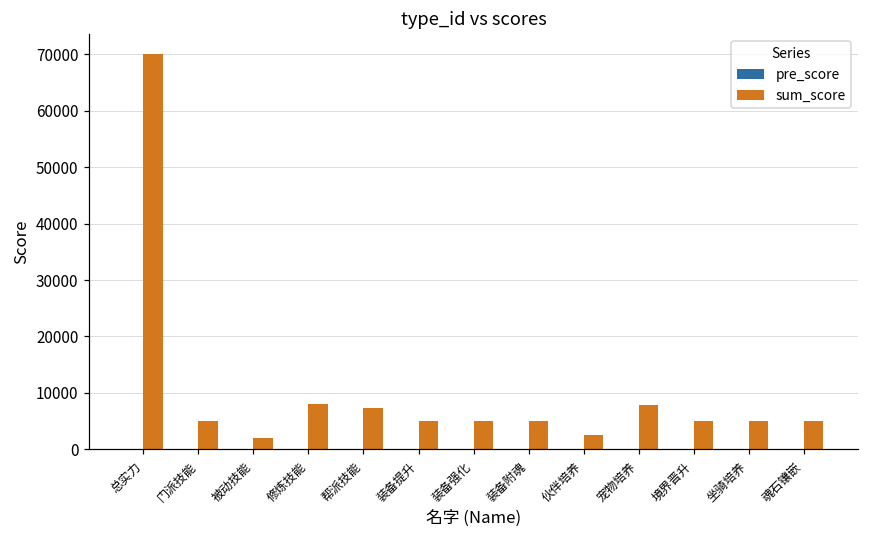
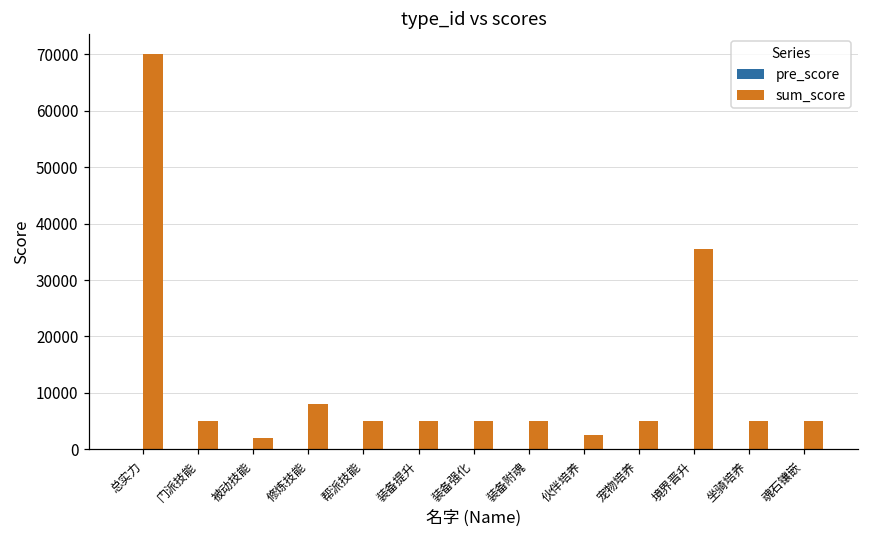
  {
    "sum_score": {
      "总实力": 70000,
      "门派技能": 5000,
      "被动技能": 2000,
      "修炼技能": 8000,
-     "帮派技能": 7000,
+     "帮派技能": 5000,
      "装备提升": 5000,
      "装备强化": 5000,
      "装备附魂": 5000,
      "伙伴培养": 3000,
-     "宠物培养": 8000,
-     "境界晋升": 5000,
+     "宠物培养": 5000,
+     "境界晋升": 36000,
      "坐骑培养": 5000,
      "魂石镶嵌": 5000
    }
  }
